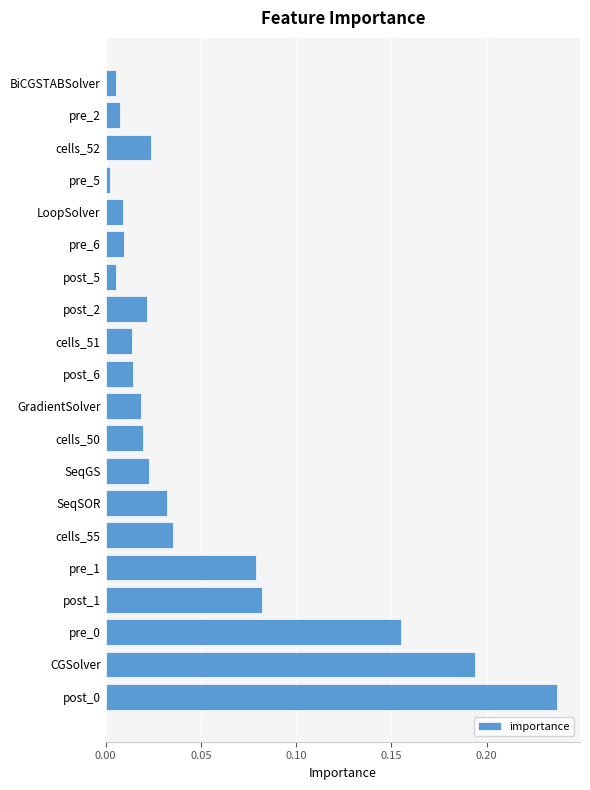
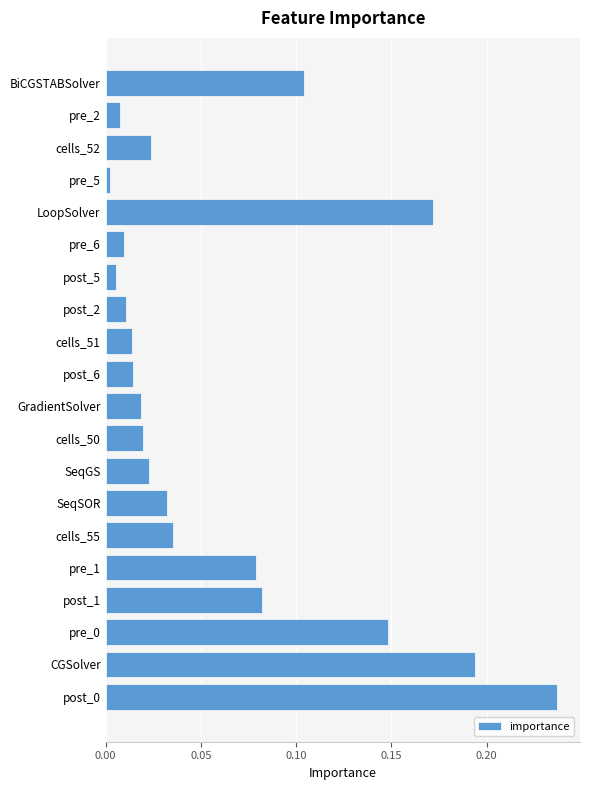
  {
-   "BiCGSTABSolver": 0.006,
+   "BiCGSTABSolver": 0.104,
    "pre_2": 0.008,
    "cells_52": 0.024,
    "pre_5": 0.002,
-   "LoopSolver": 0.009,
+   "LoopSolver": 0.172,
    "pre_6": 0.010,
    "post_5": 0.005,
-   "post_2": 0.022,
+   "post_2": 0.010,
    "cells_51": 0.014,
    "post_6": 0.015,
    "GradientSolver": 0.018,
    "cells_50": 0.020,
    "SeqGS": 0.023,
    "SeqSOR": 0.032,
    "cells_55": 0.035,
    "pre_1": 0.079,
    "post_1": 0.082,
-   "pre_0": 0.155,
+   "pre_0": 0.148,
    "CGSolver": 0.194,
    "post_0": 0.237
  }
